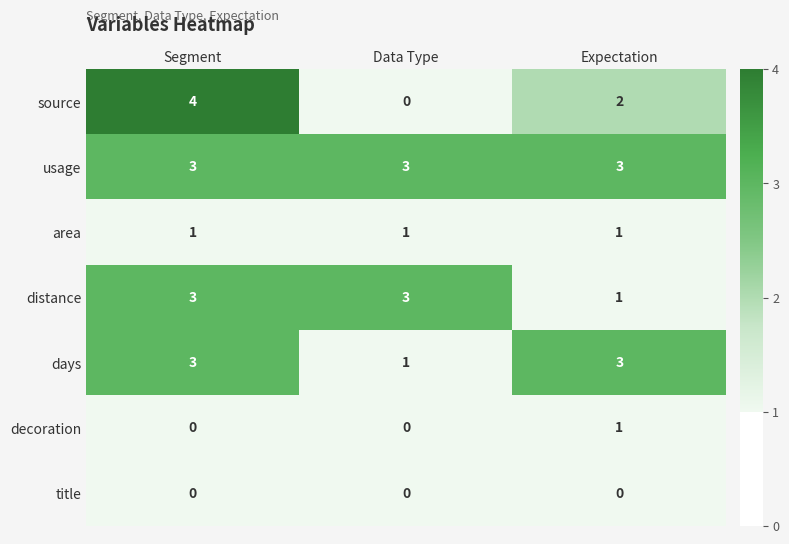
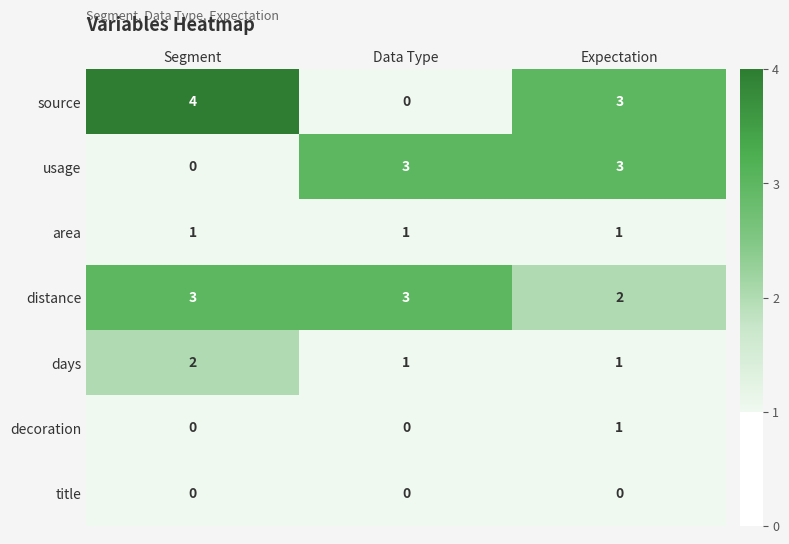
  {
    "source": {
      "Segment": 4,
      "Data Type": 0,
-     "Expectation": 2
+     "Expectation": 3
    },
    "usage": {
-     "Segment": 3,
+     "Segment": 0,
      "Data Type": 3,
      "Expectation": 3
    },
    "area": {
      "Segment": 1,
      "Data Type": 1,
      "Expectation": 1
    },
    "distance": {
      "Segment": 3,
      "Data Type": 3,
-     "Expectation": 1
+     "Expectation": 2
    },
    "days": {
-     "Segment": 3,
+     "Segment": 2,
      "Data Type": 1,
-     "Expectation": 3
+     "Expectation": 1
    },
    "decoration": {
      "Segment": 0,
      "Data Type": 0,
      "Expectation": 1
    },
    "title": {
      "Segment": 0,
      "Data Type": 0,
      "Expectation": 0
    }
  }
